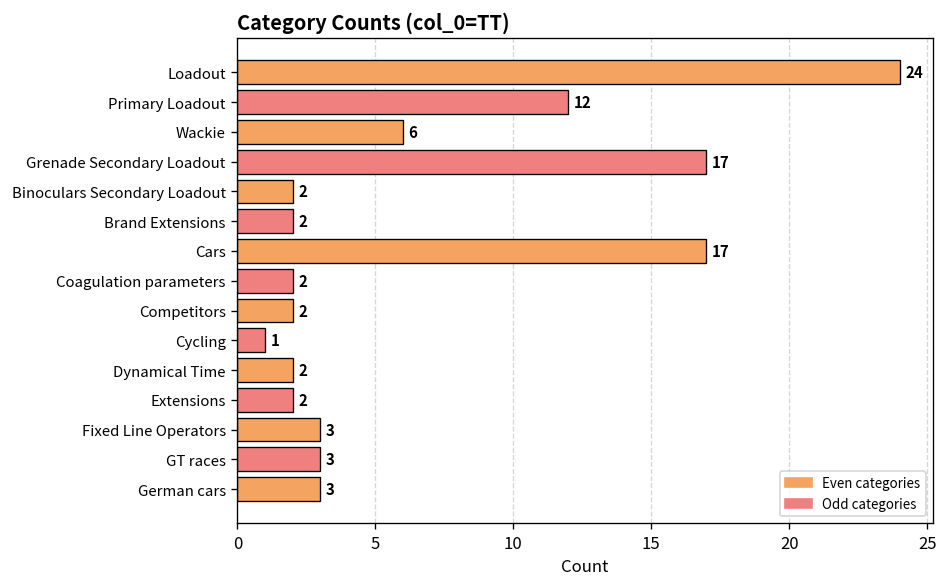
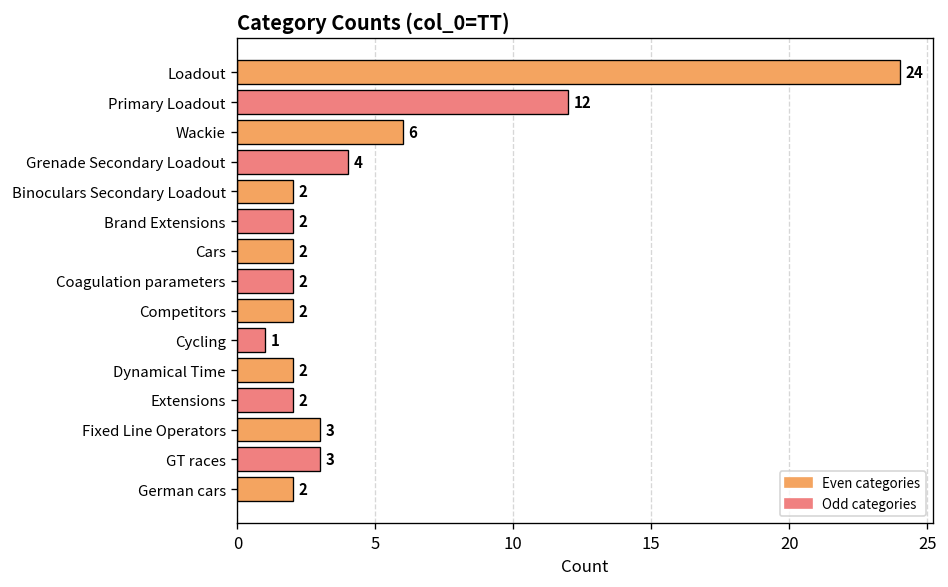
  {
    "Loadout": 24,
    "Primary Loadout": 12,
    "Wackie": 6,
-   "Grenade Secondary Loadout": 17,
+   "Grenade Secondary Loadout": 4,
    "Binoculars Secondary Loadout": 2,
    "Brand Extensions": 2,
-   "Cars": 17,
+   "Cars": 2,
    "Coagulation parameters": 2,
    "Competitors": 2,
    "Cycling": 1,
    "Dynamical Time": 2,
    "Extensions": 2,
    "Fixed Line Operators": 3,
    "GT races": 3,
-   "German cars": 3
+   "German cars": 2
  }
